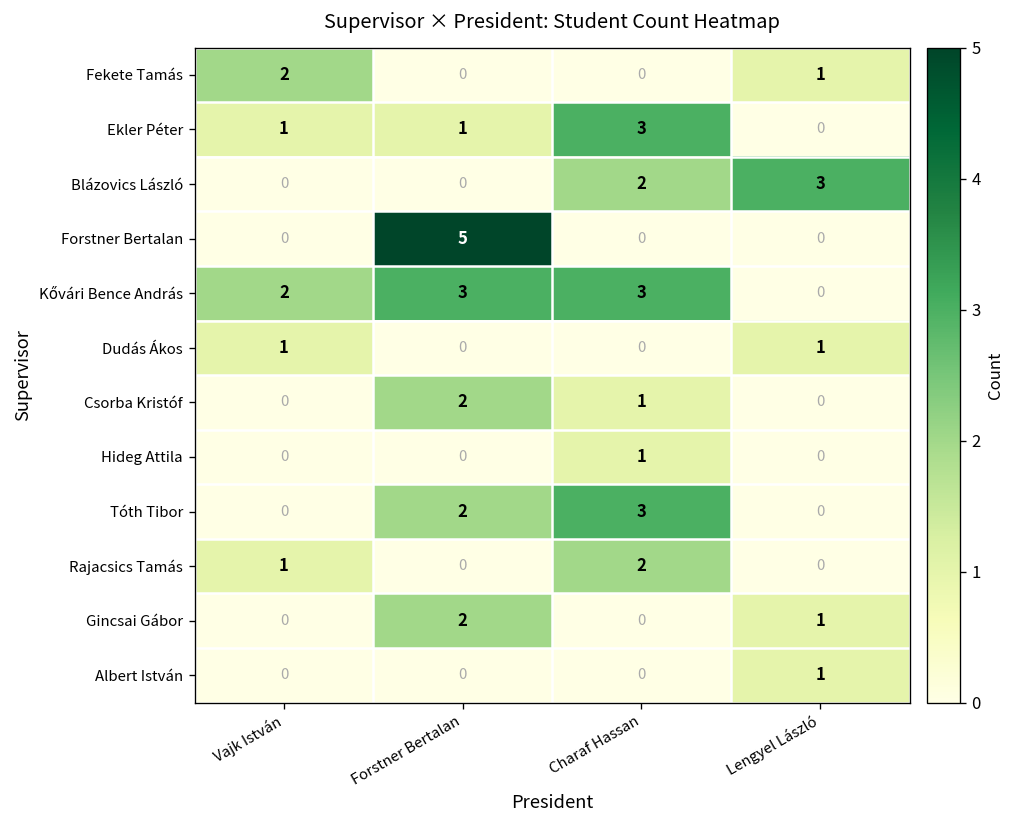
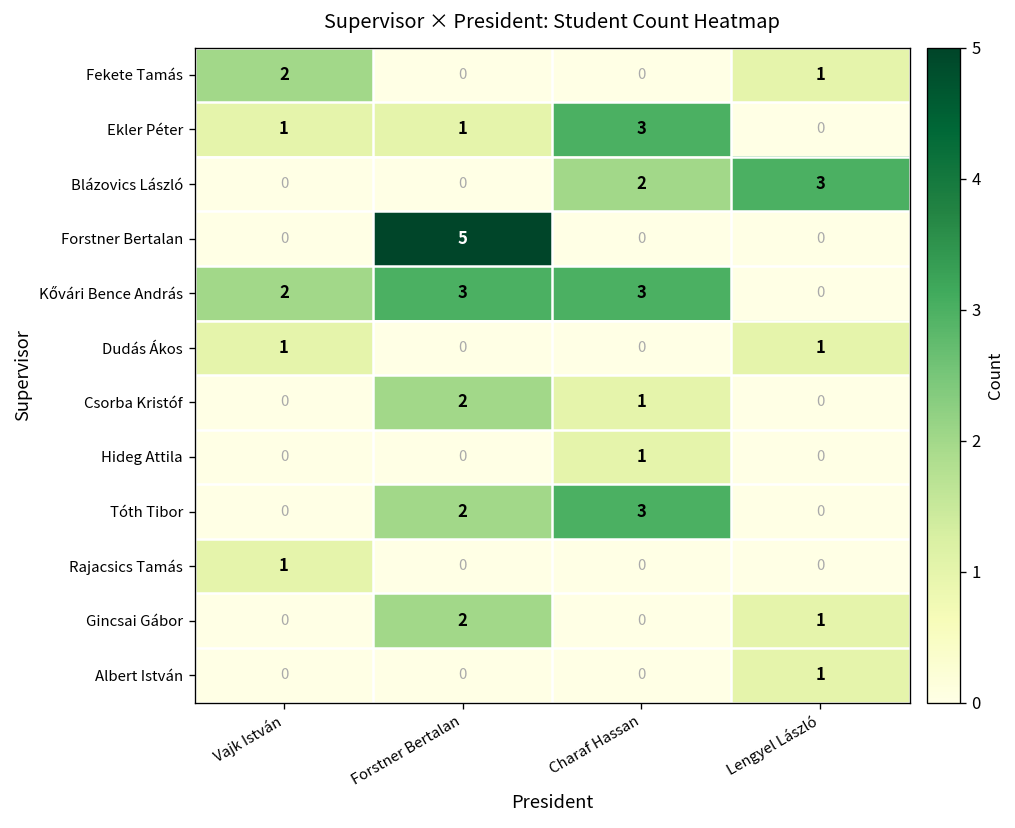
  {
    "Fekete Tamás": {
      "Vajk István": 2,
      "Forstner Bertalan": 0,
      "Charaf Hassan": 0,
      "Lengyel László": 1
    },
    "Ekler Péter": {
      "Vajk István": 1,
      "Forstner Bertalan": 1,
      "Charaf Hassan": 3,
      "Lengyel László": 0
    },
    "Blázovics László": {
      "Vajk István": 0,
      "Forstner Bertalan": 0,
      "Charaf Hassan": 2,
      "Lengyel László": 3
    },
    "Forstner Bertalan": {
      "Vajk István": 0,
      "Forstner Bertalan": 5,
      "Charaf Hassan": 0,
      "Lengyel László": 0
    },
    "Kővári Bence András": {
      "Vajk István": 2,
      "Forstner Bertalan": 3,
      "Charaf Hassan": 3,
      "Lengyel László": 0
    },
    "Dudás Ákos": {
      "Vajk István": 1,
      "Forstner Bertalan": 0,
      "Charaf Hassan": 0,
      "Lengyel László": 1
    },
    "Csorba Kristóf": {
      "Vajk István": 0,
      "Forstner Bertalan": 2,
      "Charaf Hassan": 1,
      "Lengyel László": 0
    },
    "Hideg Attila": {
      "Vajk István": 0,
      "Forstner Bertalan": 0,
      "Charaf Hassan": 1,
      "Lengyel László": 0
    },
    "Tóth Tibor": {
      "Vajk István": 0,
      "Forstner Bertalan": 2,
      "Charaf Hassan": 3,
      "Lengyel László": 0
    },
    "Rajacsics Tamás": {
      "Vajk István": 1,
      "Forstner Bertalan": 0,
-     "Charaf Hassan": 2,
+     "Charaf Hassan": 0,
      "Lengyel László": 0
    },
    "Gincsai Gábor": {
      "Vajk István": 0,
      "Forstner Bertalan": 2,
      "Charaf Hassan": 0,
      "Lengyel László": 1
    },
    "Albert István": {
      "Vajk István": 0,
      "Forstner Bertalan": 0,
      "Charaf Hassan": 0,
      "Lengyel László": 1
    }
  }
